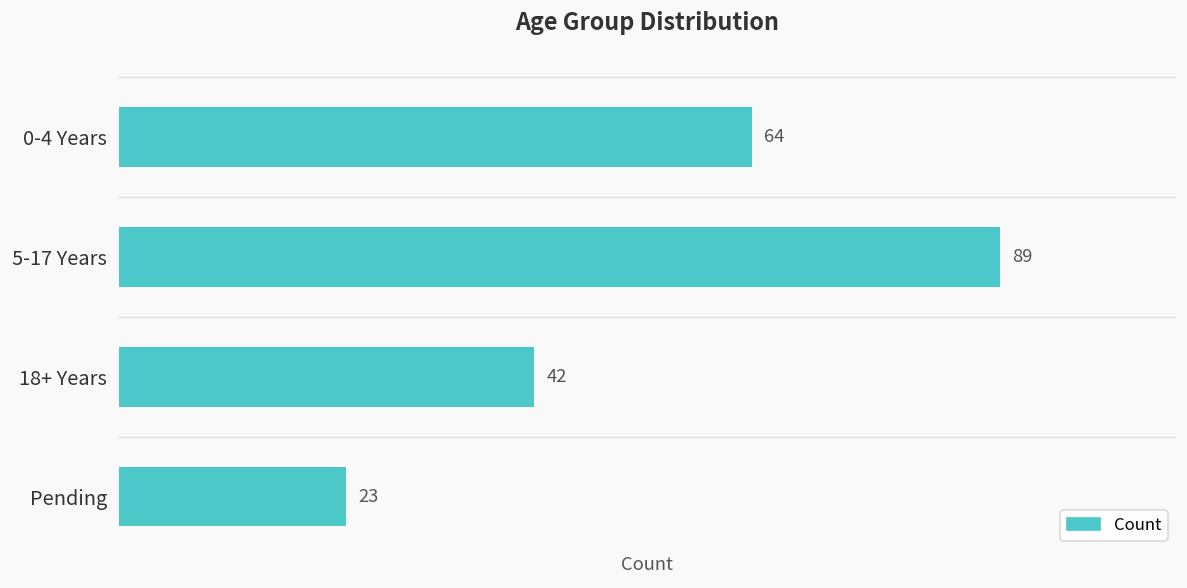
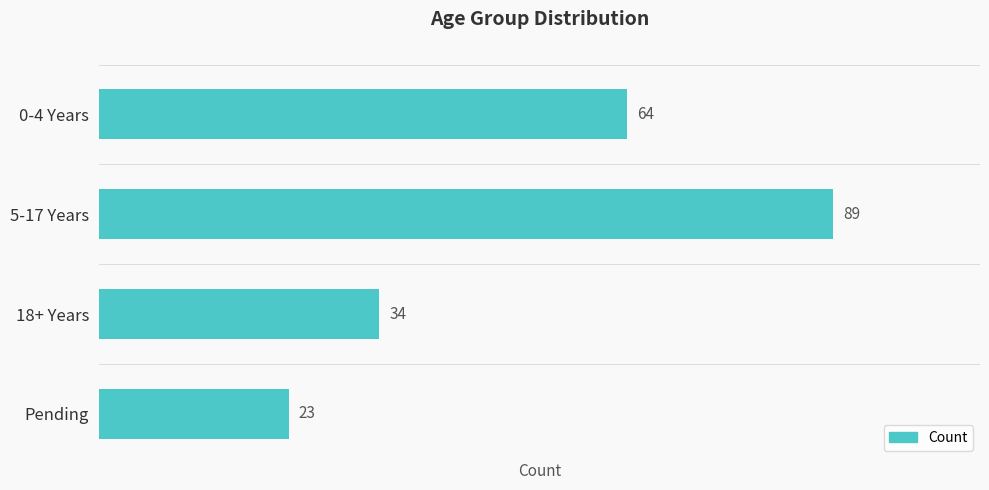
  {
    "0-4 Years": 64,
    "5-17 Years": 89,
-   "18+ Years": 42,
+   "18+ Years": 34,
    "Pending": 23
  }
